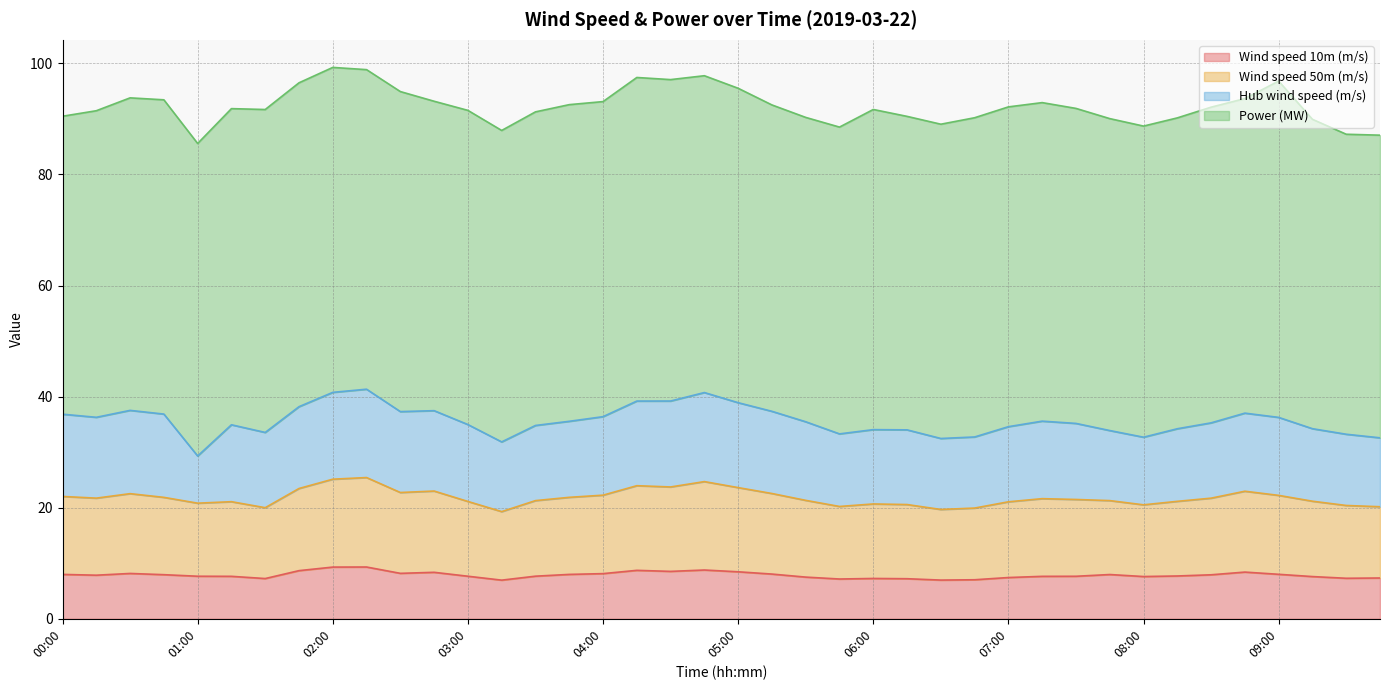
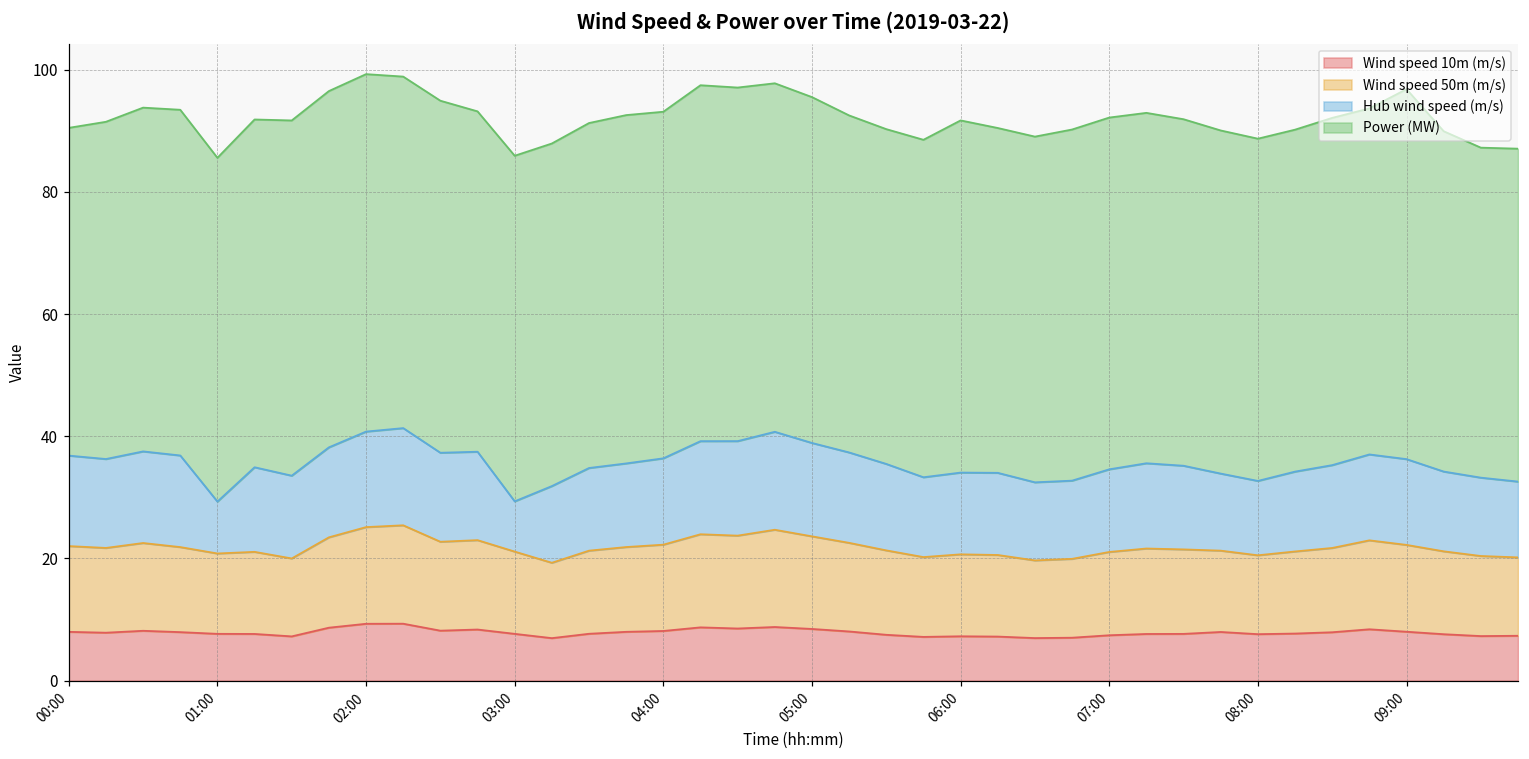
  {
    "Hub wind speed (m/s)": {
      "00:00": 15,
      "01:00": 8,
      "02:00": 16,
-     "03:00": 14,
+     "03:00": 8,
      "04:00": 14,
      "05:00": 15,
      "06:00": 13,
      "07:00": 14,
      "08:00": 12,
      "09:00": 14
    },
    "Power (MW)": {
      "00:00": 54,
      "01:00": 56,
      "02:00": 59,
      "03:00": 57,
      "04:00": 57,
      "05:00": 57,
      "06:00": 58,
      "07:00": 58,
      "08:00": 56
    }
  }
